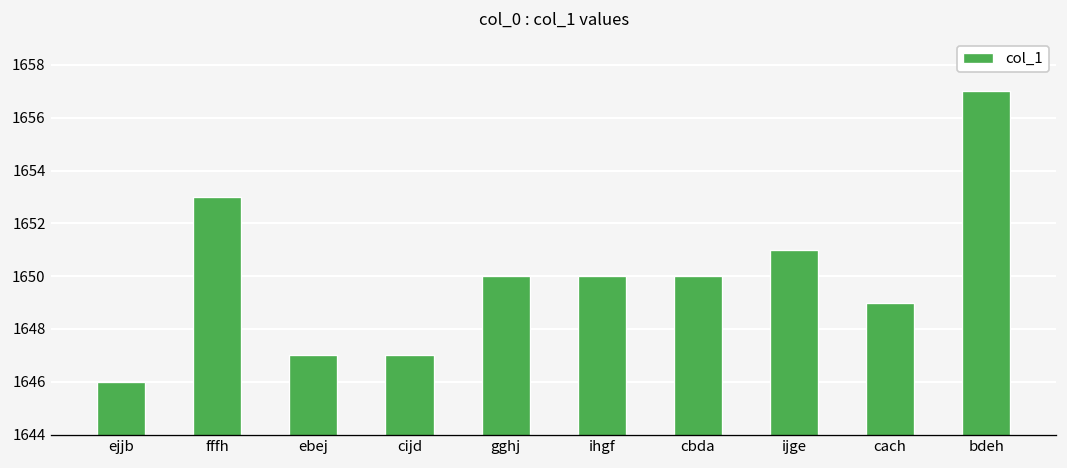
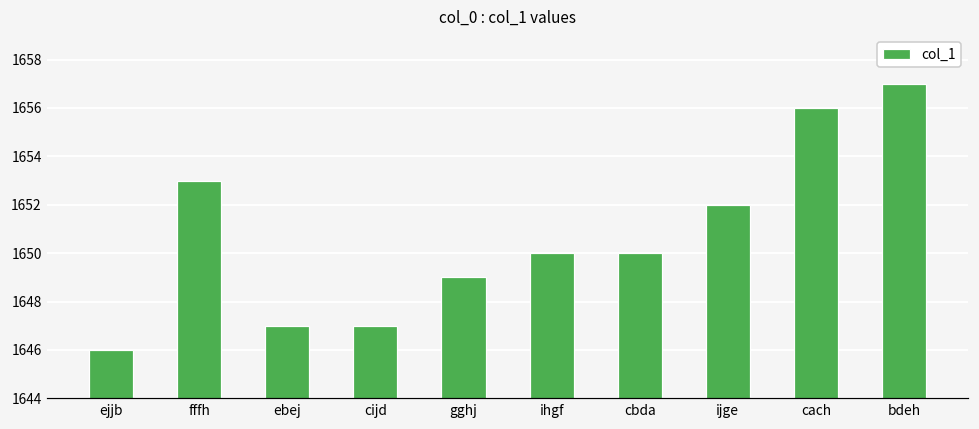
  {
    "ejjb": 1646,
    "fffh": 1653,
    "ebej": 1647,
    "cijd": 1647,
-   "gghj": 1650,
+   "gghj": 1649,
    "ihgf": 1650,
    "cbda": 1650,
-   "ijge": 1651,
-   "cach": 1649,
+   "ijge": 1652,
+   "cach": 1656,
    "bdeh": 1657
  }
